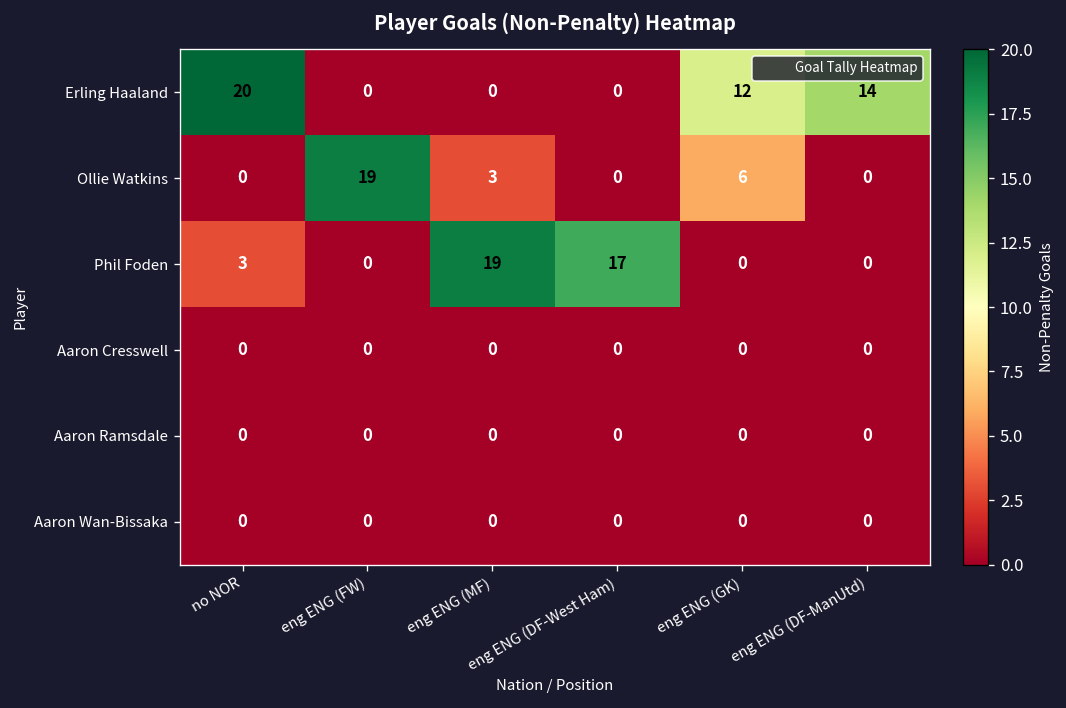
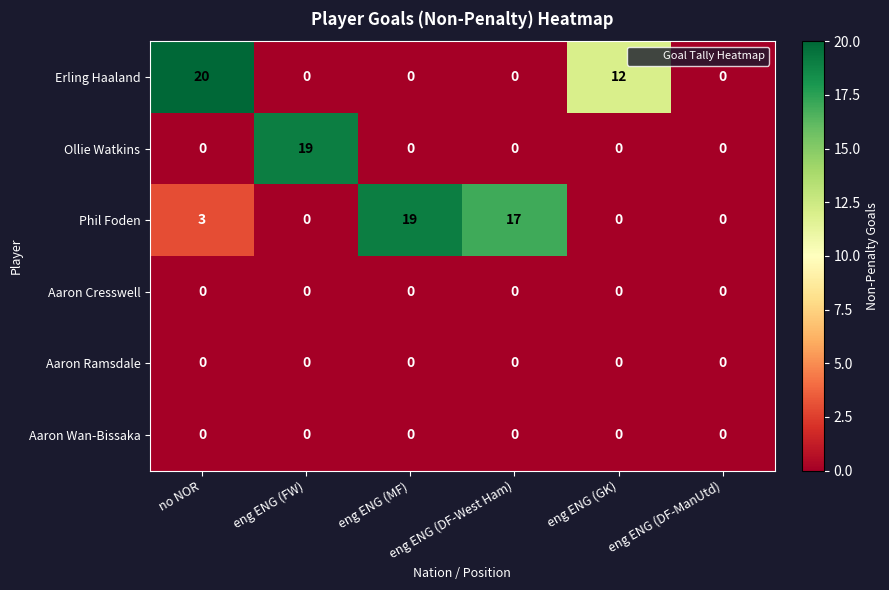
  {
    "Erling Haaland": {
      "no NOR": 20,
      "eng ENG (FW)": 0,
      "eng ENG (MF)": 0,
      "eng ENG (DF-West Ham)": 0,
      "eng ENG (GK)": 12,
-     "eng ENG (DF-ManUtd)": 14
+     "eng ENG (DF-ManUtd)": 0
    },
    "Ollie Watkins": {
      "no NOR": 0,
      "eng ENG (FW)": 19,
-     "eng ENG (MF)": 3,
+     "eng ENG (MF)": 0,
      "eng ENG (DF-West Ham)": 0,
-     "eng ENG (GK)": 6,
+     "eng ENG (GK)": 0,
      "eng ENG (DF-ManUtd)": 0
    },
    "Phil Foden": {
      "no NOR": 3,
      "eng ENG (FW)": 0,
      "eng ENG (MF)": 19,
      "eng ENG (DF-West Ham)": 17,
      "eng ENG (GK)": 0,
      "eng ENG (DF-ManUtd)": 0
    },
    "Aaron Cresswell": {
      "no NOR": 0,
      "eng ENG (FW)": 0,
      "eng ENG (MF)": 0,
      "eng ENG (DF-West Ham)": 0,
      "eng ENG (GK)": 0,
      "eng ENG (DF-ManUtd)": 0
    },
    "Aaron Ramsdale": {
      "no NOR": 0,
      "eng ENG (FW)": 0,
      "eng ENG (MF)": 0,
      "eng ENG (DF-West Ham)": 0,
      "eng ENG (GK)": 0,
      "eng ENG (DF-ManUtd)": 0
    },
    "Aaron Wan-Bissaka": {
      "no NOR": 0,
      "eng ENG (FW)": 0,
      "eng ENG (MF)": 0,
      "eng ENG (DF-West Ham)": 0,
      "eng ENG (GK)": 0,
      "eng ENG (DF-ManUtd)": 0
    }
  }
